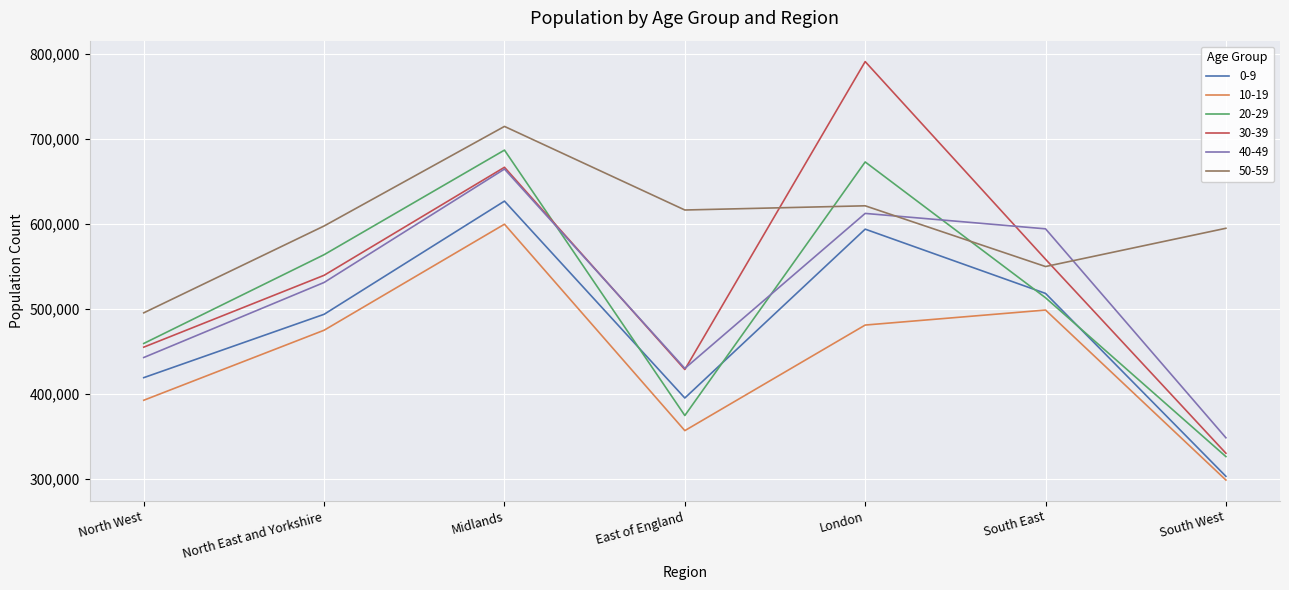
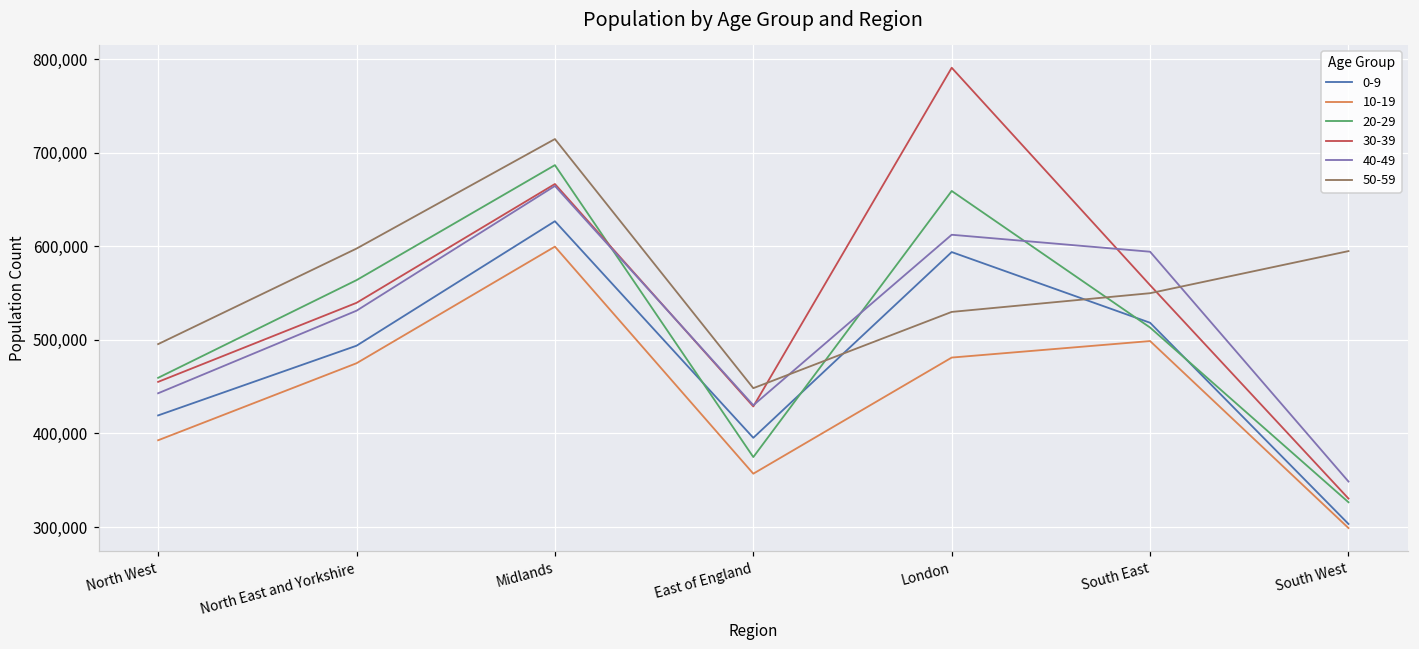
  {
    "20-29": {
      "North West": "460,000",
      "North East and Yorkshire": "560,000",
      "Midlands": "690,000",
      "East of England": "370,000",
-     "London": "670,000",
+     "London": "660,000",
      "South East": "510,000",
      "South West": "330,000"
    },
    "50-59": {
      "North West": "500,000",
      "North East and Yorkshire": "600,000",
      "Midlands": "710,000",
-     "East of England": "620,000",
-     "London": "620,000",
+     "East of England": "450,000",
+     "London": "530,000",
      "South East": "550,000",
      "South West": "590,000"
    }
  }
